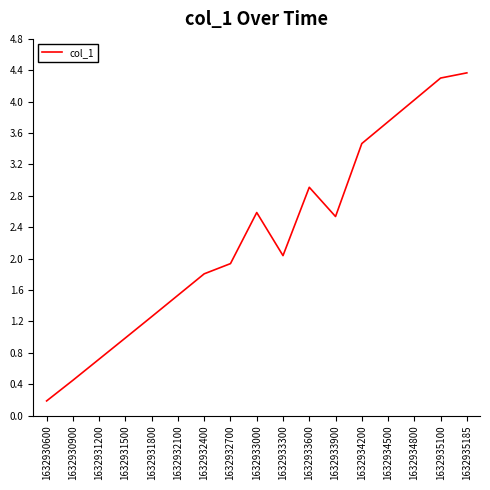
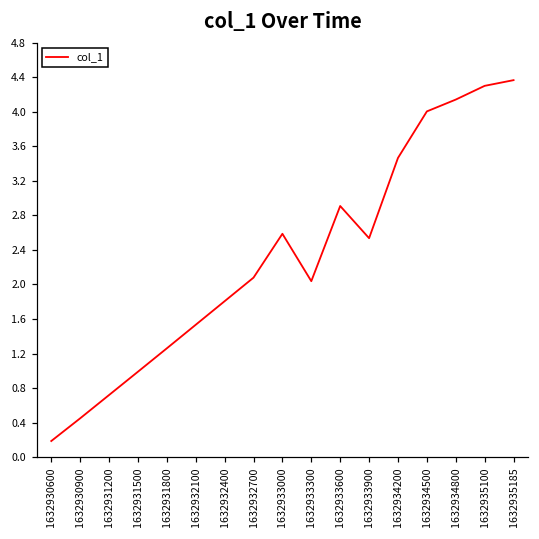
  {
    "1632930600": 0.2,
    "1632930900": 0.4,
    "1632931200": 0.7,
    "1632931500": 1.0,
    "1632931800": 1.3,
    "1632932100": 1.5,
    "1632932400": 1.8,
-   "1632932700": 1.9,
+   "1632932700": 2.1,
    "1632933000": 2.6,
    "1632933300": 2.0,
    "1632933600": 2.9,
    "1632933900": 2.5,
    "1632934200": 3.5,
-   "1632934500": 3.7,
-   "1632934800": 4.0,
+   "1632934500": 4.0,
+   "1632934800": 4.1,
    "1632935100": 4.3,
    "1632935185": 4.4
  }
